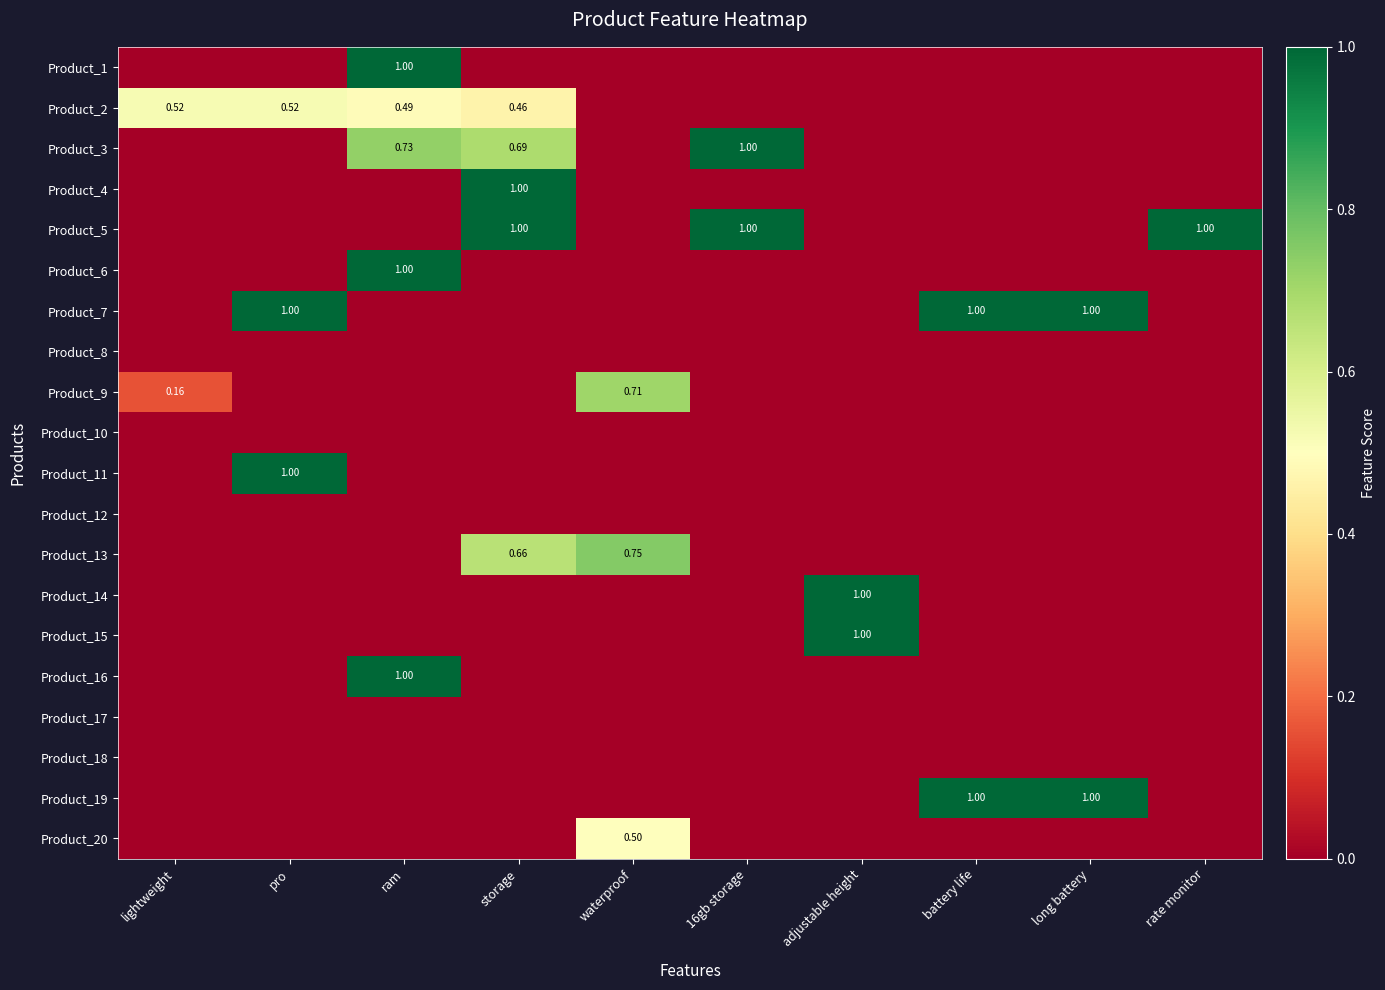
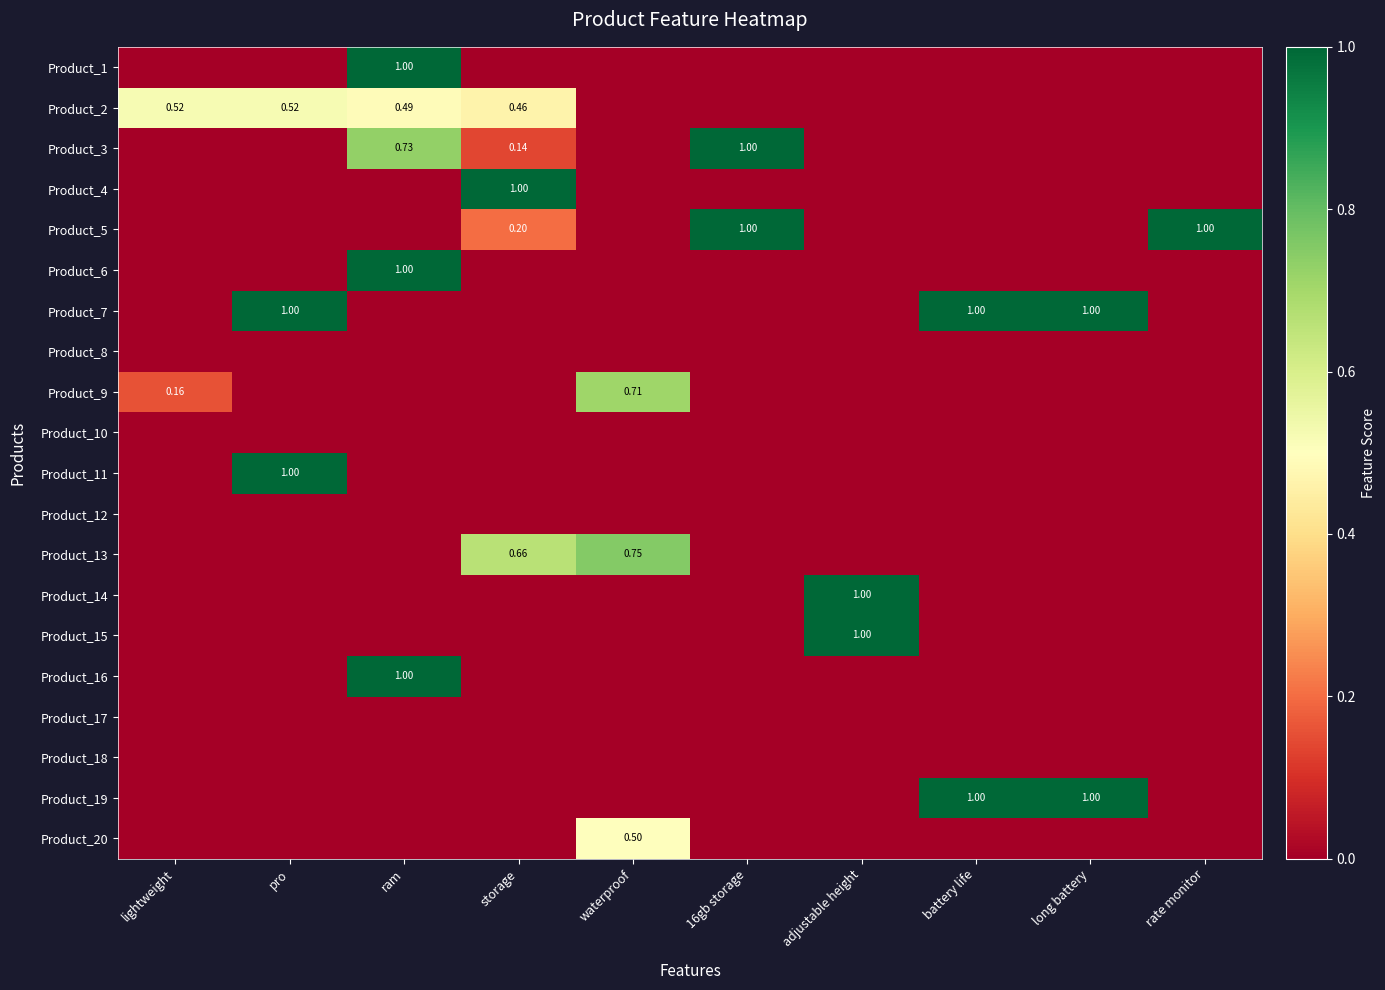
  {
    "Product_1": {
      "ram": 1.00
    },
    "Product_2": {
      "lightweight": 0.52,
      "pro": 0.52,
      "ram": 0.49,
      "storage": 0.46
    },
    "Product_3": {
      "ram": 0.73,
-     "storage": 0.69,
+     "storage": 0.14,
      "16gb storage": 1.00
    },
    "Product_4": {
      "storage": 1.00
    },
    "Product_5": {
-     "storage": 1.00,
+     "storage": 0.20,
      "16gb storage": 1.00,
      "rate monitor": 1.00
    },
    "Product_6": {
      "ram": 1.00
    },
    "Product_7": {
      "pro": 1.00,
      "battery life": 1.00,
      "long battery": 1.00
    },
    "Product_9": {
      "lightweight": 0.16,
      "waterproof": 0.71
    },
    "Product_11": {
      "pro": 1.00
    },
    "Product_13": {
      "storage": 0.66,
      "waterproof": 0.75
    },
    "Product_14": {
      "adjustable height": 1.00
    },
    "Product_15": {
      "adjustable height": 1.00
    },
    "Product_16": {
      "ram": 1.00
    },
    "Product_19": {
      "battery life": 1.00,
      "long battery": 1.00
    },
    "Product_20": {
      "waterproof": 0.50
    }
  }
